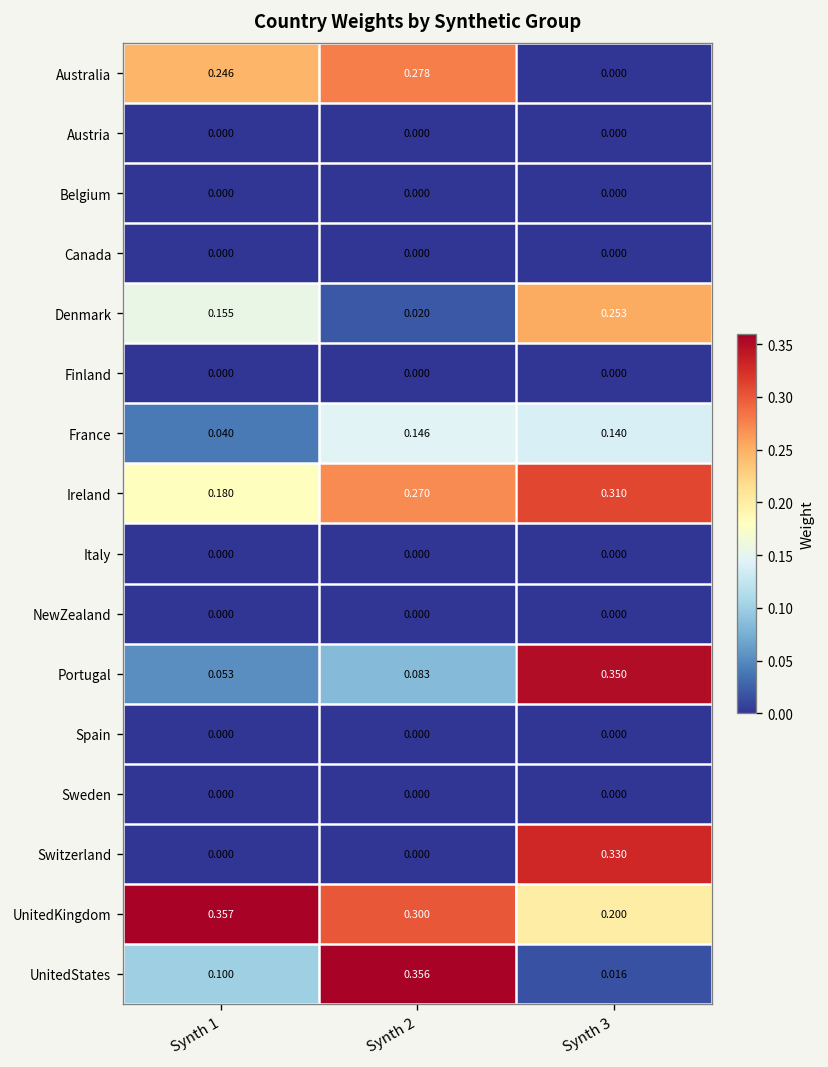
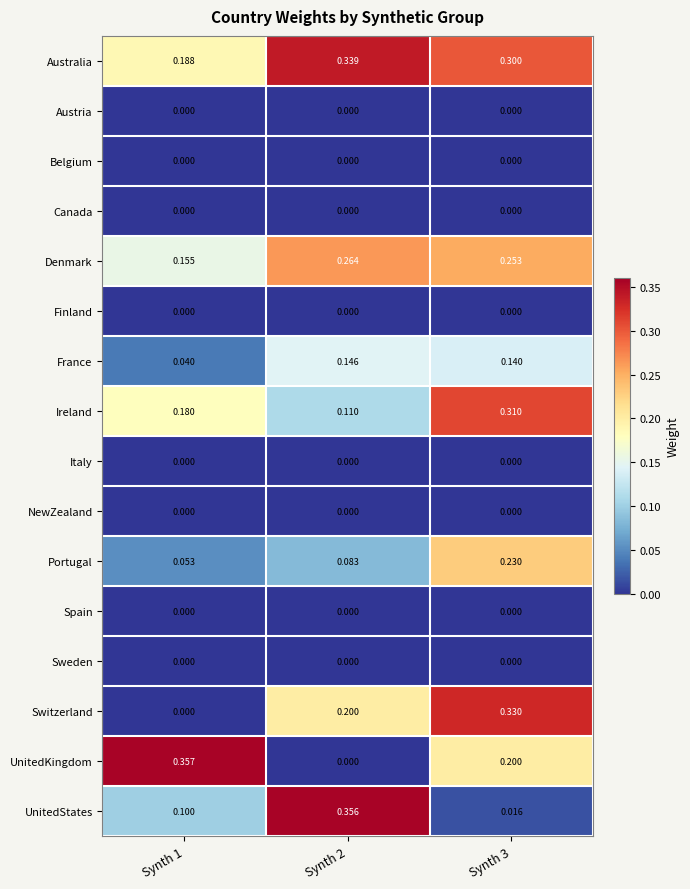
  {
    "Australia": {
-     "Synth 1": 0.246,
-     "Synth 2": 0.278,
-     "Synth 3": 0.000
+     "Synth 1": 0.188,
+     "Synth 2": 0.339,
+     "Synth 3": 0.300
    },
    "Austria": {
      "Synth 1": 0.000,
      "Synth 2": 0.000,
      "Synth 3": 0.000
    },
    "Belgium": {
      "Synth 1": 0.000,
      "Synth 2": 0.000,
      "Synth 3": 0.000
    },
    "Canada": {
      "Synth 1": 0.000,
      "Synth 2": 0.000,
      "Synth 3": 0.000
    },
    "Denmark": {
      "Synth 1": 0.155,
-     "Synth 2": 0.020,
+     "Synth 2": 0.264,
      "Synth 3": 0.253
    },
    "Finland": {
      "Synth 1": 0.000,
      "Synth 2": 0.000,
      "Synth 3": 0.000
    },
    "France": {
      "Synth 1": 0.040,
      "Synth 2": 0.146,
      "Synth 3": 0.140
    },
    "Ireland": {
      "Synth 1": 0.180,
-     "Synth 2": 0.270,
+     "Synth 2": 0.110,
      "Synth 3": 0.310
    },
    "Italy": {
      "Synth 1": 0.000,
      "Synth 2": 0.000,
      "Synth 3": 0.000
    },
    "NewZealand": {
      "Synth 1": 0.000,
      "Synth 2": 0.000,
      "Synth 3": 0.000
    },
    "Portugal": {
      "Synth 1": 0.053,
      "Synth 2": 0.083,
-     "Synth 3": 0.350
+     "Synth 3": 0.230
    },
    "Spain": {
      "Synth 1": 0.000,
      "Synth 2": 0.000,
      "Synth 3": 0.000
    },
    "Sweden": {
      "Synth 1": 0.000,
      "Synth 2": 0.000,
      "Synth 3": 0.000
    },
    "Switzerland": {
      "Synth 1": 0.000,
-     "Synth 2": 0.000,
+     "Synth 2": 0.200,
      "Synth 3": 0.330
    },
    "UnitedKingdom": {
      "Synth 1": 0.357,
-     "Synth 2": 0.300,
+     "Synth 2": 0.000,
      "Synth 3": 0.200
    },
    "UnitedStates": {
      "Synth 1": 0.100,
      "Synth 2": 0.356,
      "Synth 3": 0.016
    }
  }
